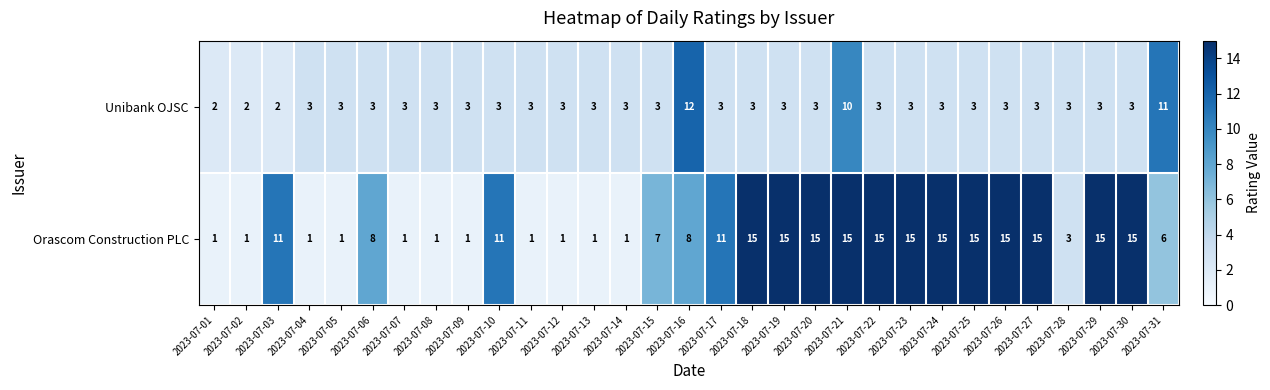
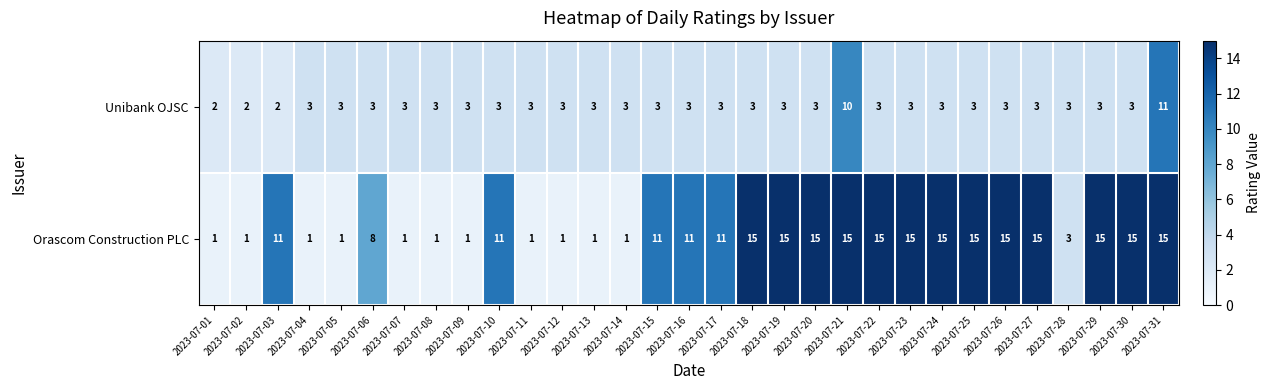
  {
    "Unibank OJSC": {
      "2023-07-01": 2,
      "2023-07-02": 2,
      "2023-07-03": 2,
      "2023-07-04": 3,
      "2023-07-05": 3,
      "2023-07-06": 3,
      "2023-07-07": 3,
      "2023-07-08": 3,
      "2023-07-09": 3,
      "2023-07-10": 3,
      "2023-07-11": 3,
      "2023-07-12": 3,
      "2023-07-13": 3,
      "2023-07-14": 3,
      "2023-07-15": 3,
-     "2023-07-16": 12,
+     "2023-07-16": 3,
      "2023-07-17": 3,
      "2023-07-18": 3,
      "2023-07-19": 3,
      "2023-07-20": 3,
      "2023-07-21": 10,
      "2023-07-22": 3,
      "2023-07-23": 3,
      "2023-07-24": 3,
      "2023-07-25": 3,
      "2023-07-26": 3,
      "2023-07-27": 3,
      "2023-07-28": 3,
      "2023-07-29": 3,
      "2023-07-30": 3,
      "2023-07-31": 11
    },
    "Orascom Construction PLC": {
      "2023-07-01": 1,
      "2023-07-02": 1,
      "2023-07-03": 11,
      "2023-07-04": 1,
      "2023-07-05": 1,
      "2023-07-06": 8,
      "2023-07-07": 1,
      "2023-07-08": 1,
      "2023-07-09": 1,
      "2023-07-10": 11,
      "2023-07-11": 1,
      "2023-07-12": 1,
      "2023-07-13": 1,
      "2023-07-14": 1,
-     "2023-07-15": 7,
-     "2023-07-16": 8,
+     "2023-07-15": 11,
+     "2023-07-16": 11,
      "2023-07-17": 11,
      "2023-07-18": 15,
      "2023-07-19": 15,
      "2023-07-20": 15,
      "2023-07-21": 15,
      "2023-07-22": 15,
      "2023-07-23": 15,
      "2023-07-24": 15,
      "2023-07-25": 15,
      "2023-07-26": 15,
      "2023-07-27": 15,
      "2023-07-28": 3,
      "2023-07-29": 15,
      "2023-07-30": 15,
-     "2023-07-31": 6
+     "2023-07-31": 15
    }
  }
